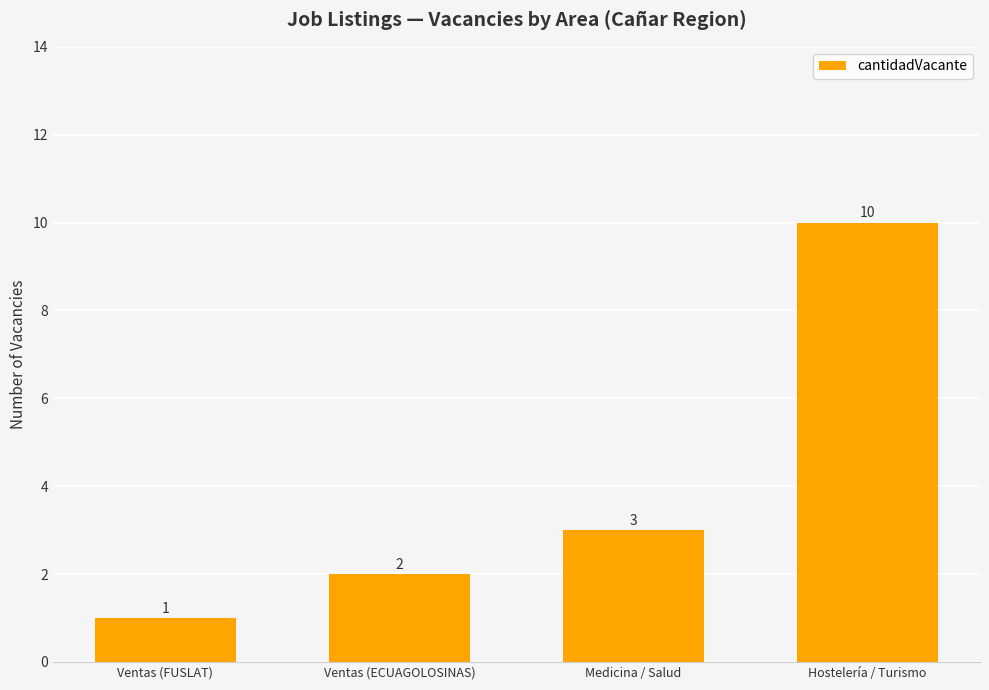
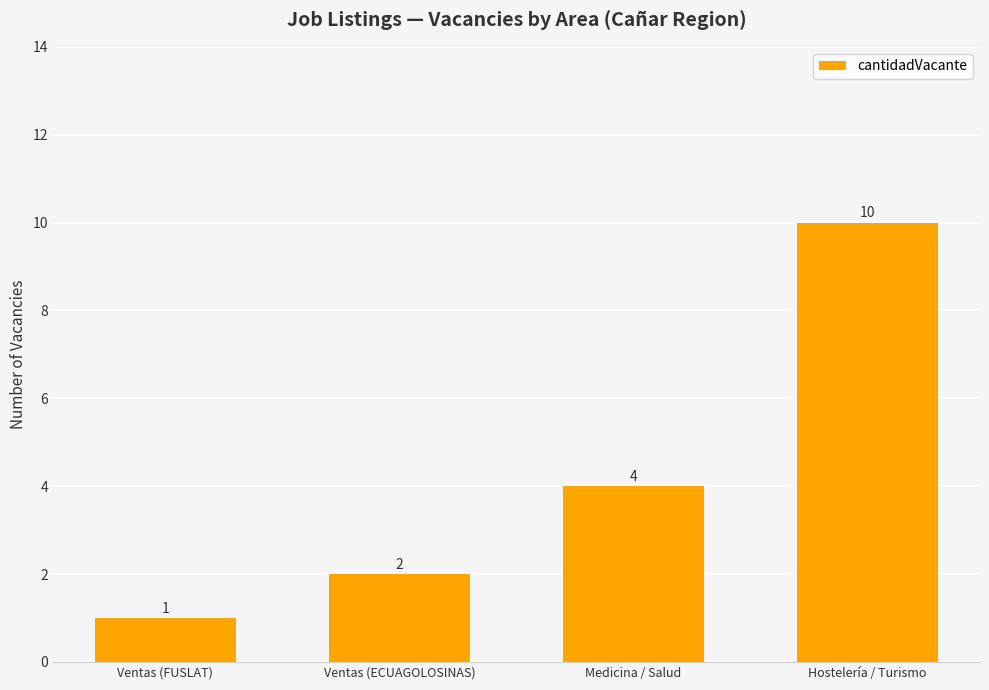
  {
    "Ventas (FUSLAT)": 1,
    "Ventas (ECUAGOLOSINAS)": 2,
-   "Medicina / Salud": 3,
+   "Medicina / Salud": 4,
    "Hostelería / Turismo": 10
  }
